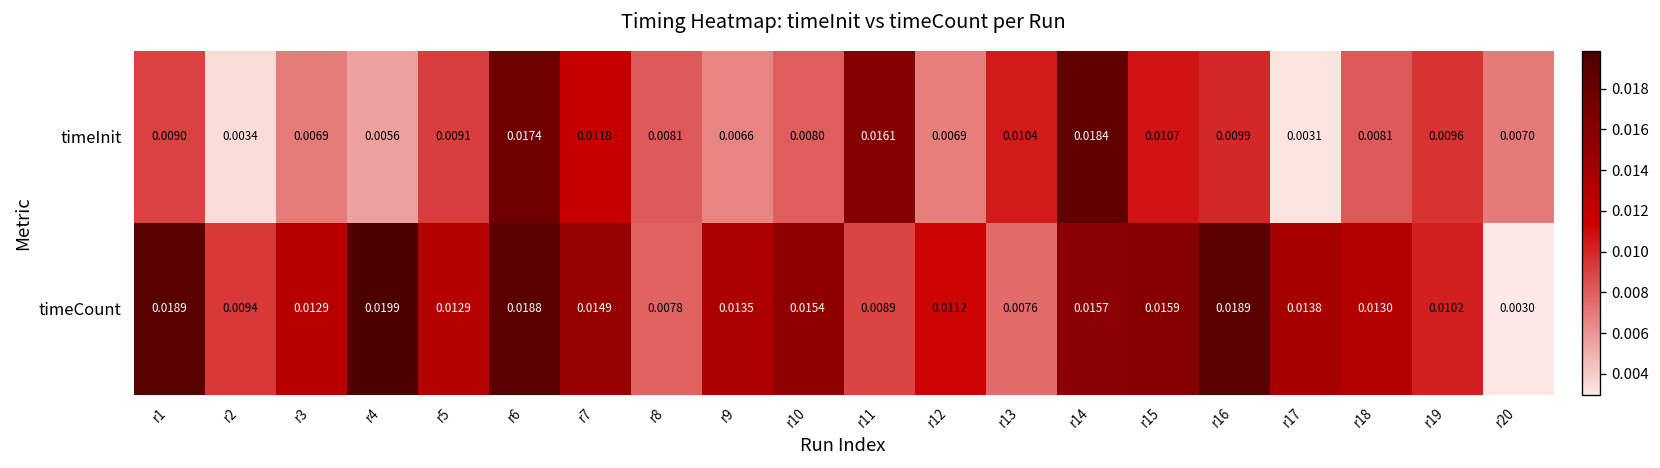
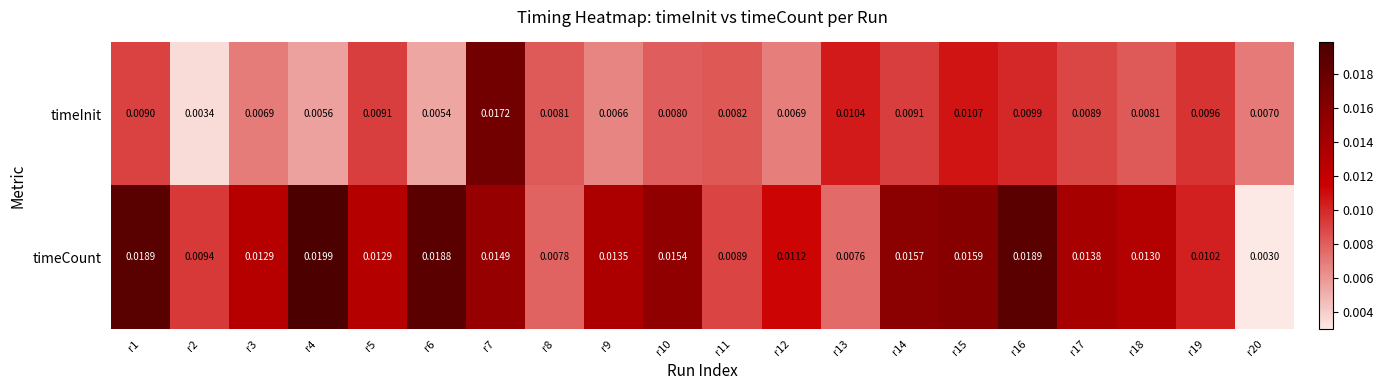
  {
    "timeInit": {
      "r1": 0.0090,
      "r2": 0.0034,
      "r3": 0.0069,
      "r4": 0.0056,
      "r5": 0.0091,
-     "r6": 0.0174,
-     "r7": 0.0118,
+     "r6": 0.0054,
+     "r7": 0.0172,
      "r8": 0.0081,
      "r9": 0.0066,
      "r10": 0.0080,
-     "r11": 0.0161,
+     "r11": 0.0082,
      "r12": 0.0069,
      "r13": 0.0104,
-     "r14": 0.0184,
+     "r14": 0.0091,
      "r15": 0.0107,
      "r16": 0.0099,
-     "r17": 0.0031,
+     "r17": 0.0089,
      "r18": 0.0081,
      "r19": 0.0096,
      "r20": 0.0070
    },
    "timeCount": {
      "r1": 0.0189,
      "r2": 0.0094,
      "r3": 0.0129,
      "r4": 0.0199,
      "r5": 0.0129,
      "r6": 0.0188,
      "r7": 0.0149,
      "r8": 0.0078,
      "r9": 0.0135,
      "r10": 0.0154,
      "r11": 0.0089,
      "r12": 0.0112,
      "r13": 0.0076,
      "r14": 0.0157,
      "r15": 0.0159,
      "r16": 0.0189,
      "r17": 0.0138,
      "r18": 0.0130,
      "r19": 0.0102,
      "r20": 0.0030
    }
  }
